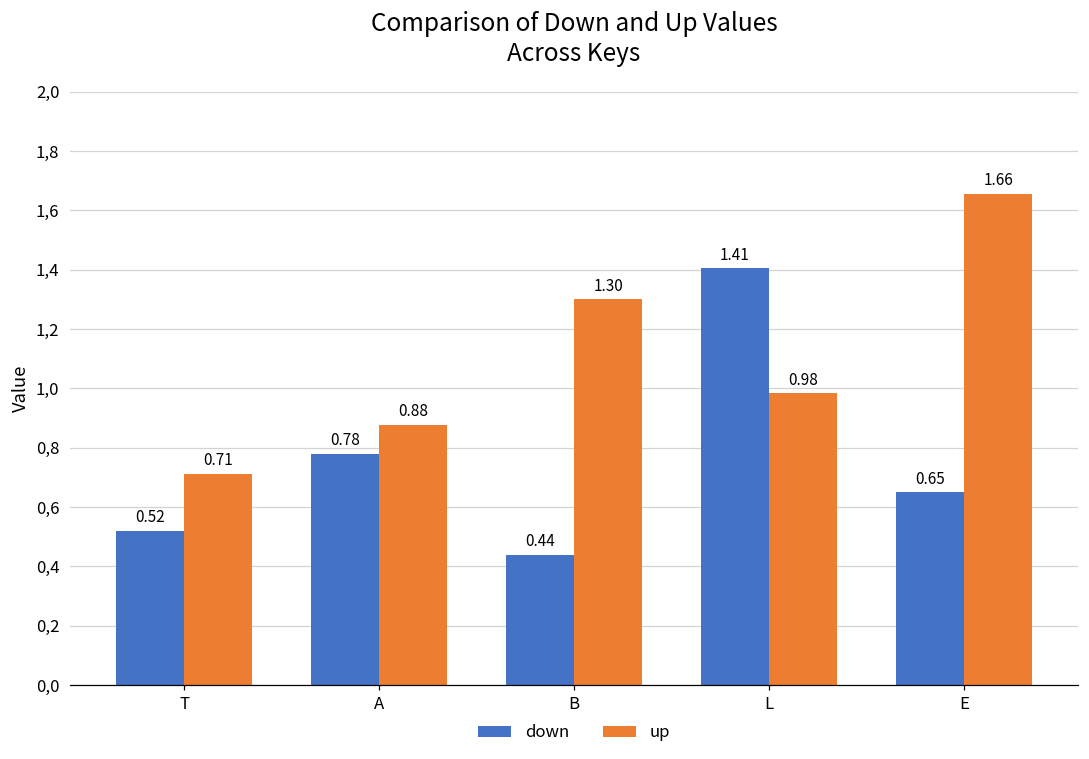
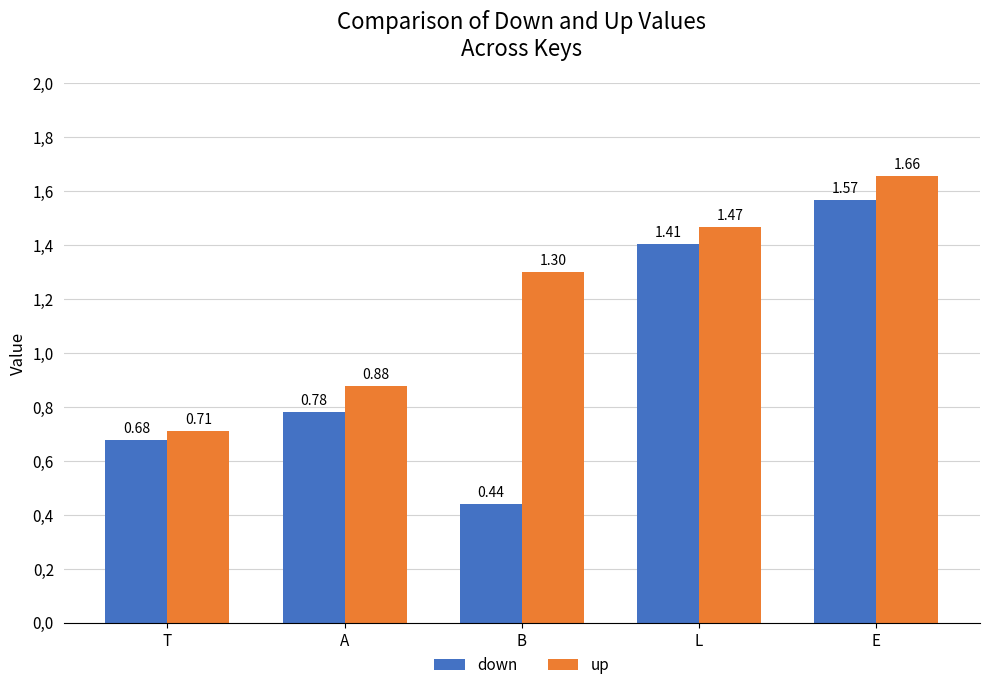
  {
    "down": {
-     "T": 0.52,
+     "T": 0.68,
      "A": 0.78,
      "B": 0.44,
      "L": 1.41,
-     "E": 0.65
+     "E": 1.57
    },
    "up": {
      "T": 0.71,
      "A": 0.88,
      "B": 1.30,
-     "L": 0.98,
+     "L": 1.47,
      "E": 1.66
    }
  }
